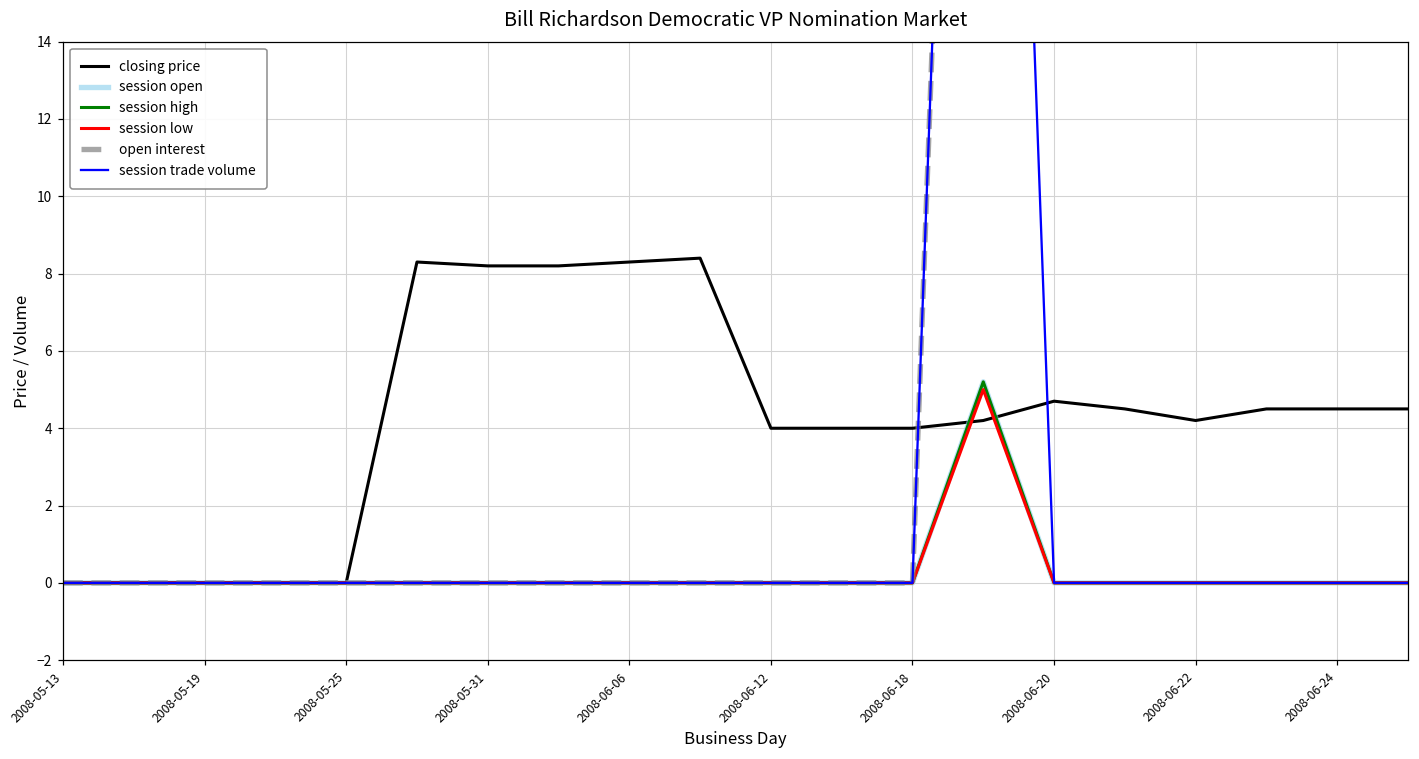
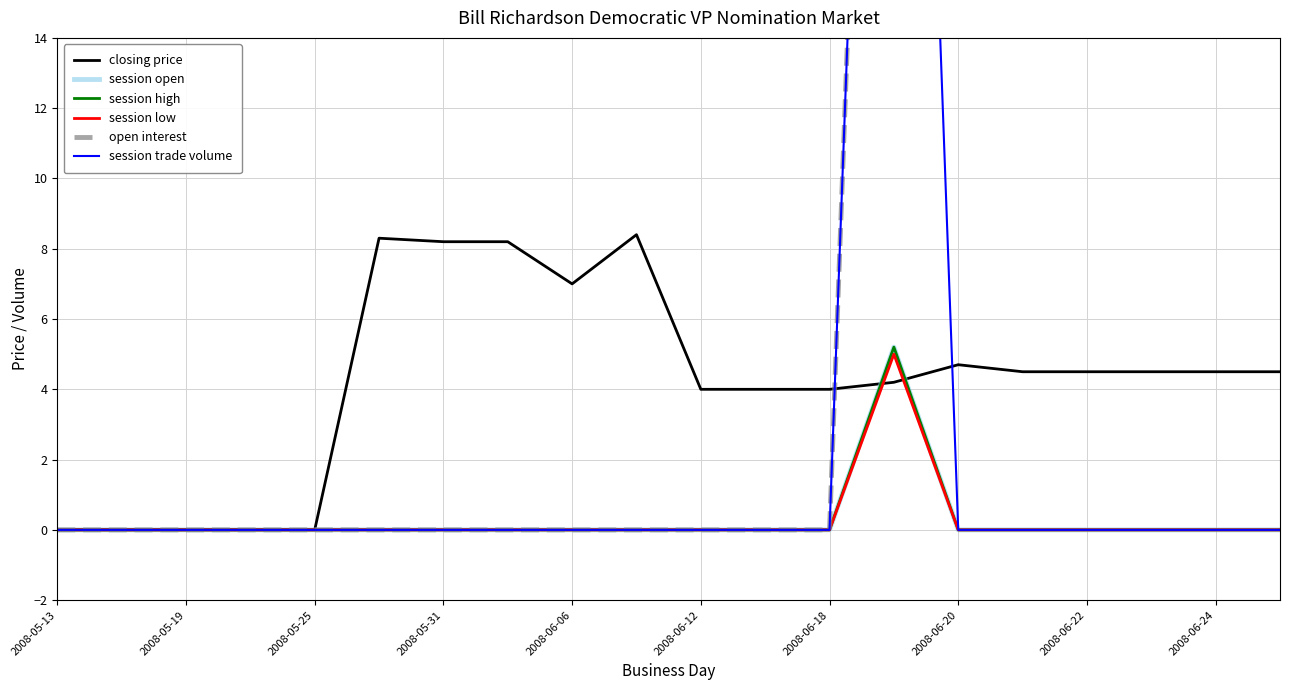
  {
    "closing price": {
      "2008-05-31": 8.2,
-     "2008-06-06": 8.3,
+     "2008-06-06": 7.0,
      "2008-06-12": 4.0,
      "2008-06-18": 4.0,
      "2008-06-20": 4.7,
-     "2008-06-22": 4.2,
+     "2008-06-22": 4.5,
      "2008-06-24": 4.5
    }
  }
